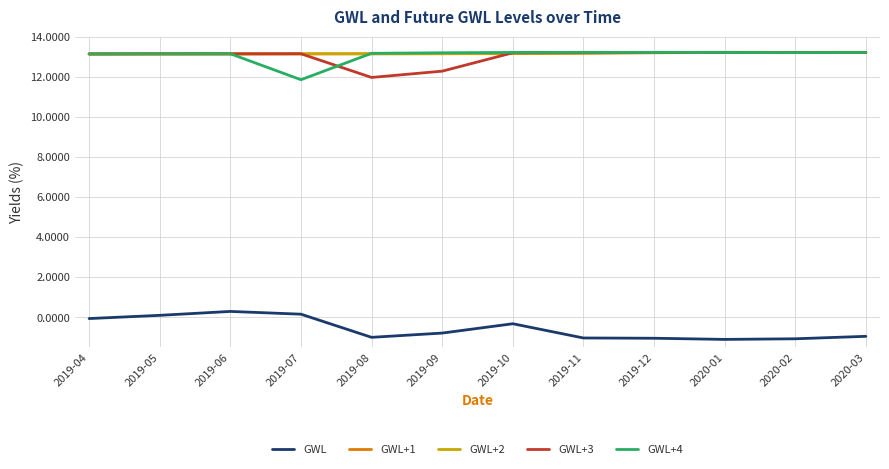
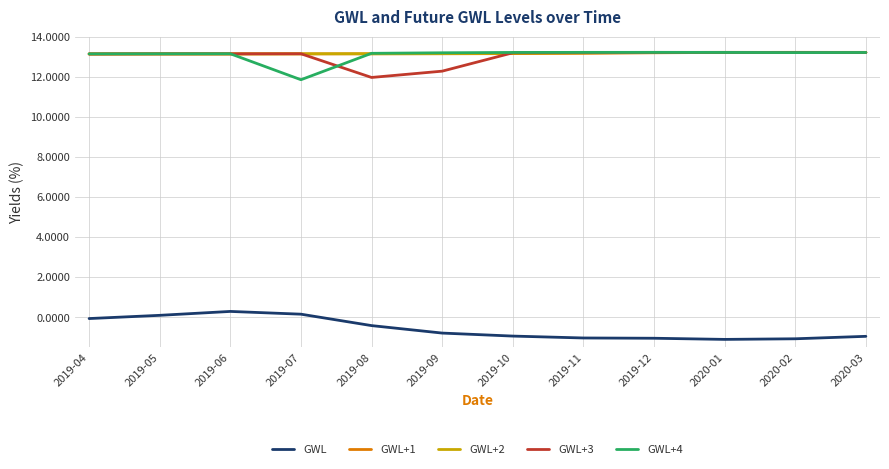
  {
    "GWL": {
      "2019-04": -0.1,
      "2019-05": 0.1,
      "2019-06": 0.3,
      "2019-07": 0.2,
-     "2019-08": -1.0,
+     "2019-08": -0.4,
      "2019-09": -0.8,
-     "2019-10": -0.3,
+     "2019-10": -0.9,
      "2019-11": -1.0,
      "2019-12": -1.0,
      "2020-01": -1.1,
      "2020-02": -1.1,
      "2020-03": -0.9
    },
    "GWL+3": {
      "2019-08": 12.0,
      "2019-09": 12.3
    },
    "GWL+4": {
      "2019-07": 11.9
    }
  }
